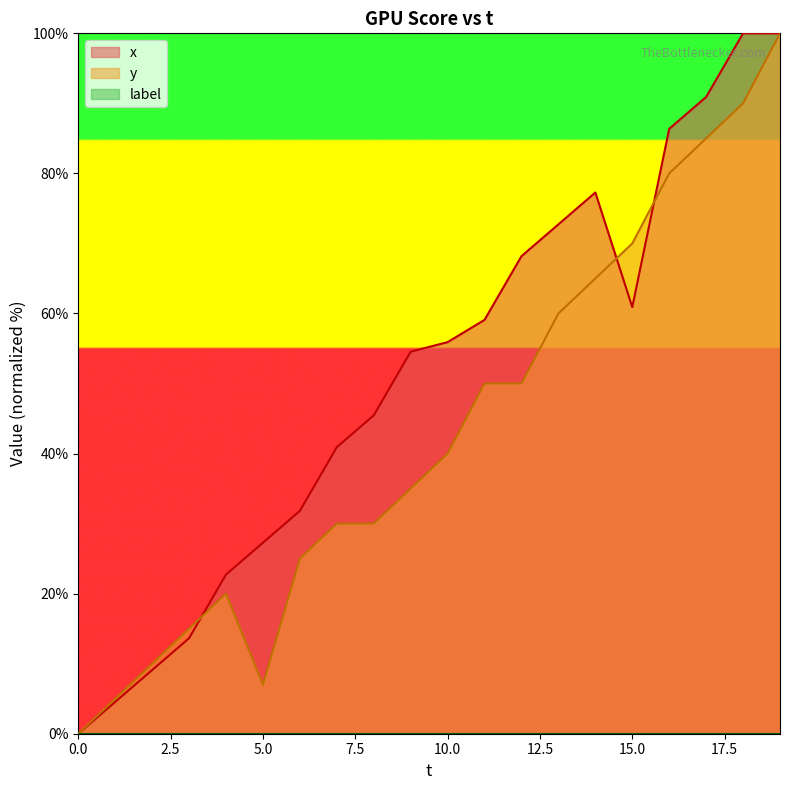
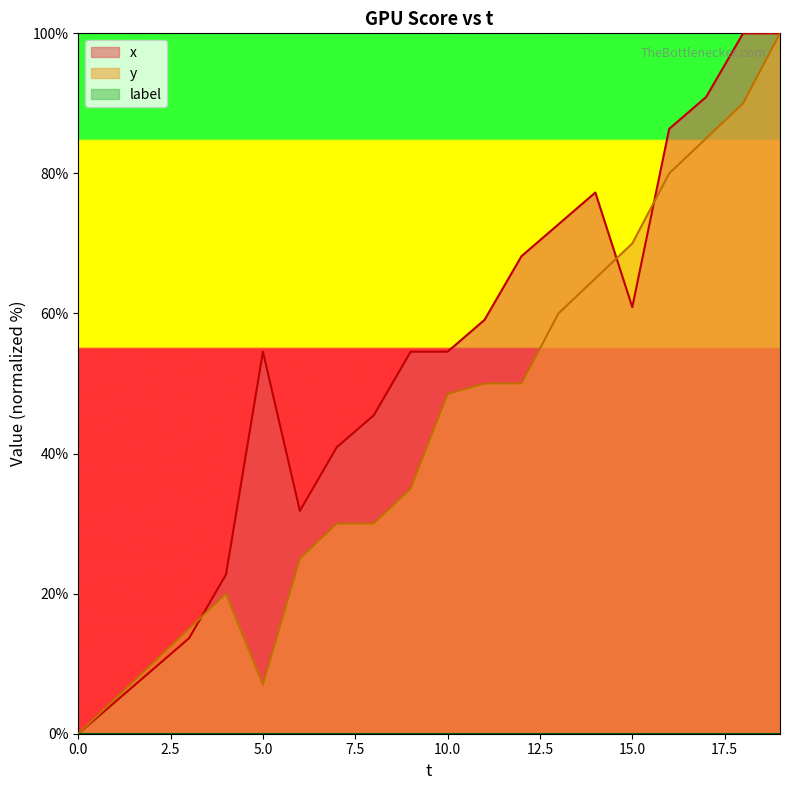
  {
    "x": {
-     "5.0": "27%",
-     "10.0": "56%",
+     "5.0": "55%",
+     "10.0": "55%",
      "15.0": "61%"
    },
    "y": {
      "5.0": "7%",
-     "10.0": "40%",
+     "10.0": "48%",
      "15.0": "70%"
    },
    "label": {
      "5.0": "0%",
      "10.0": "0%",
      "15.0": "0%"
    }
  }
